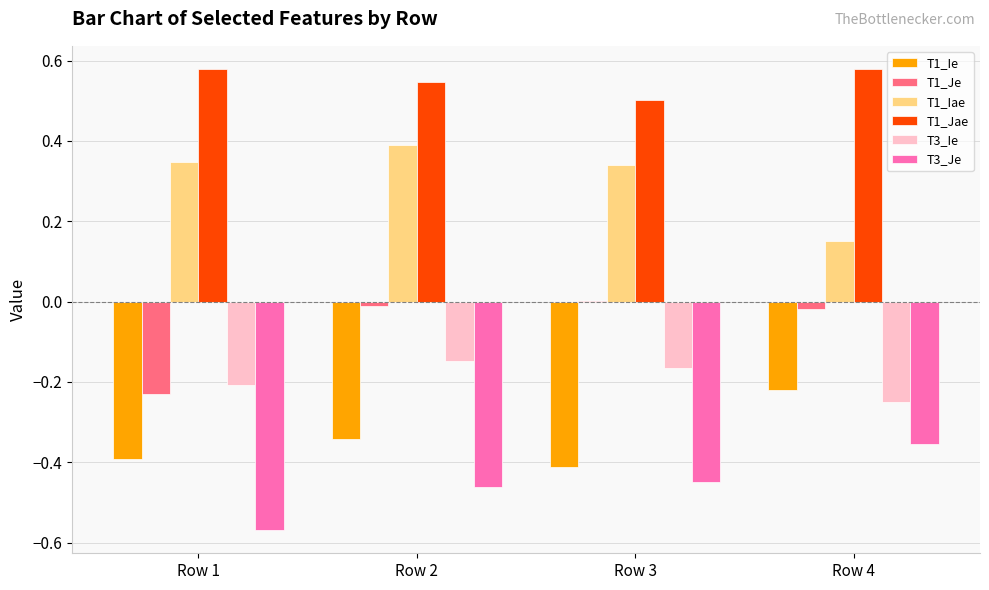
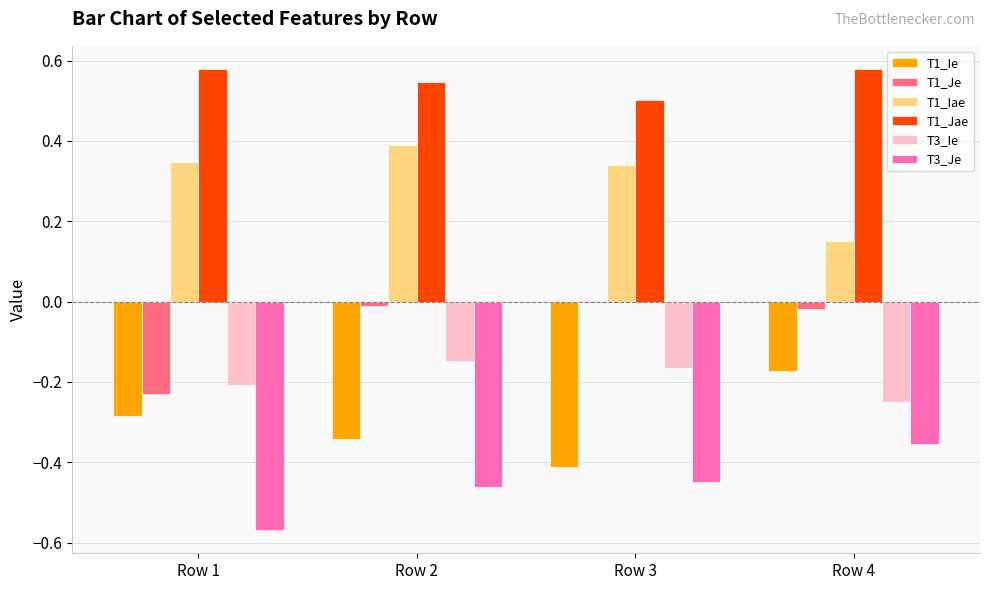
  {
    "T1_Ie": {
-     "Row 1": -0.39,
+     "Row 1": -0.28,
      "Row 2": -0.34,
      "Row 3": -0.41,
-     "Row 4": -0.22
+     "Row 4": -0.17
    },
    "T1_Iae": {
      "Row 1": 0.35,
      "Row 2": 0.39,
      "Row 3": 0.34,
      "Row 4": 0.15
    },
    "T1_Jae": {
      "Row 1": 0.58,
      "Row 2": 0.55,
      "Row 3": 0.50,
      "Row 4": 0.58
    },
    "T3_Ie": {
      "Row 1": -0.21,
      "Row 2": -0.15,
      "Row 3": -0.17,
      "Row 4": -0.25
    }
  }
